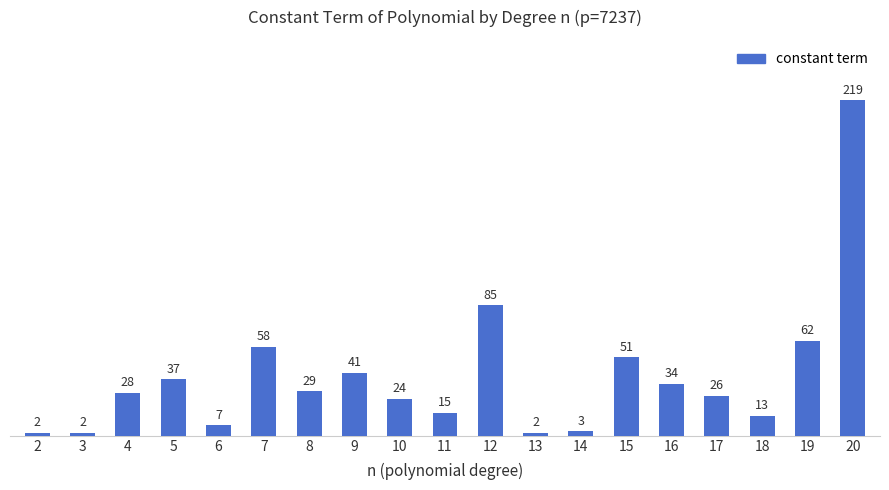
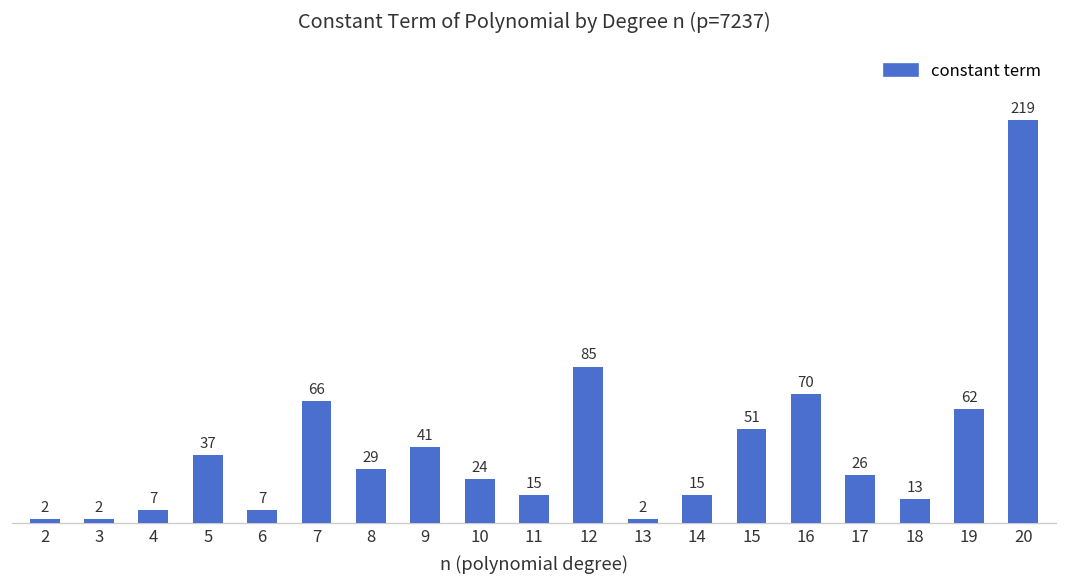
  {
    "2": 2,
    "3": 2,
-   "4": 28,
+   "4": 7,
    "5": 37,
    "6": 7,
-   "7": 58,
+   "7": 66,
    "8": 29,
    "9": 41,
    "10": 24,
    "11": 15,
    "12": 85,
    "13": 2,
-   "14": 3,
+   "14": 15,
    "15": 51,
-   "16": 34,
+   "16": 70,
    "17": 26,
    "18": 13,
    "19": 62,
    "20": 219
  }
